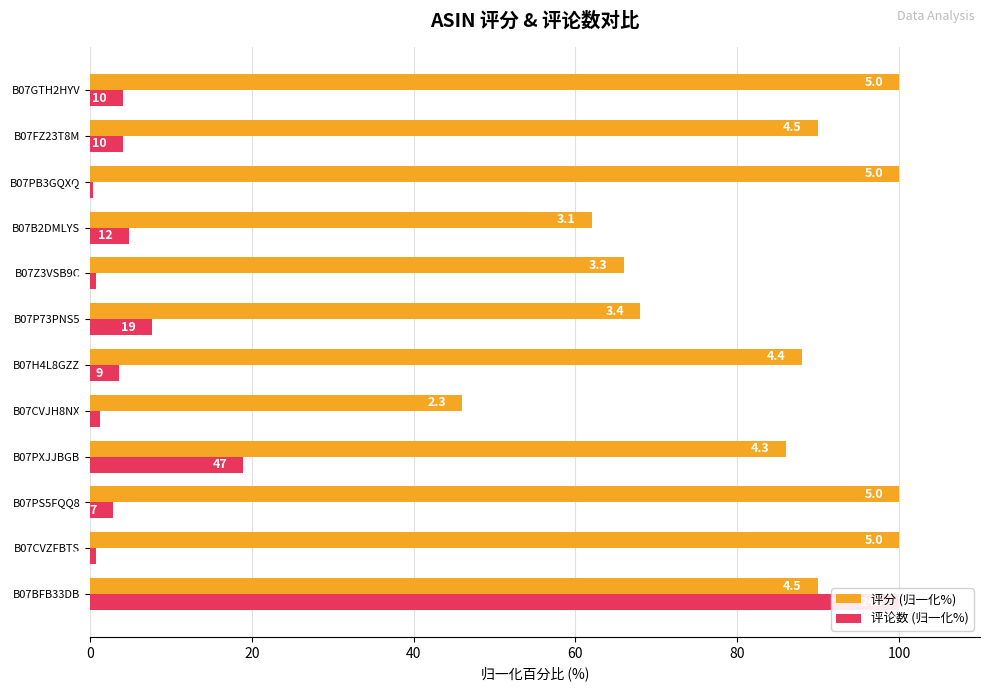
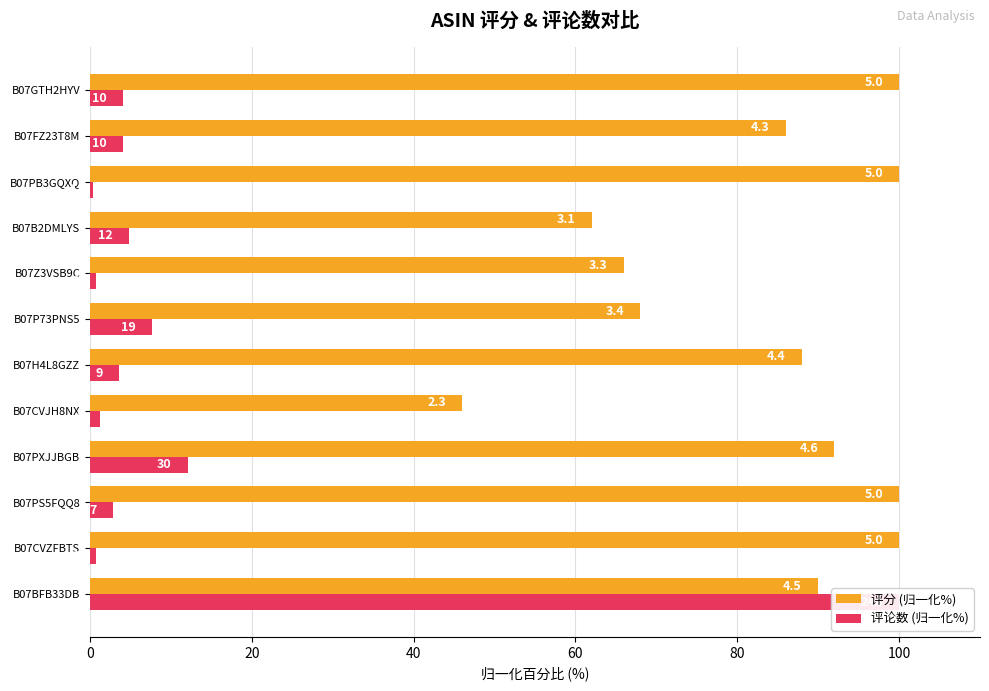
  {
    "评分 (归一化%)": {
-     "B07FZ23T8M": 4.5,
-     "B07PXJJBGB": 4.3
+     "B07FZ23T8M": 4.3,
+     "B07PXJJBGB": 4.6
    },
    "评论数 (归一化%)": {
-     "B07PXJJBGB": 47
+     "B07PXJJBGB": 30
    }
  }
